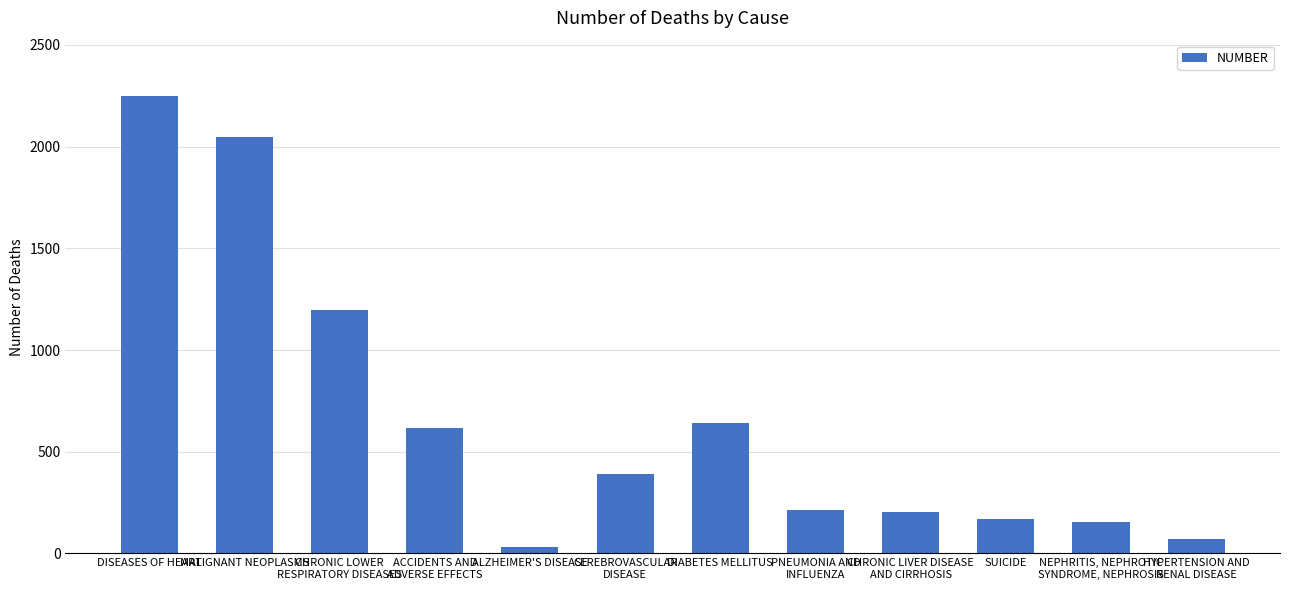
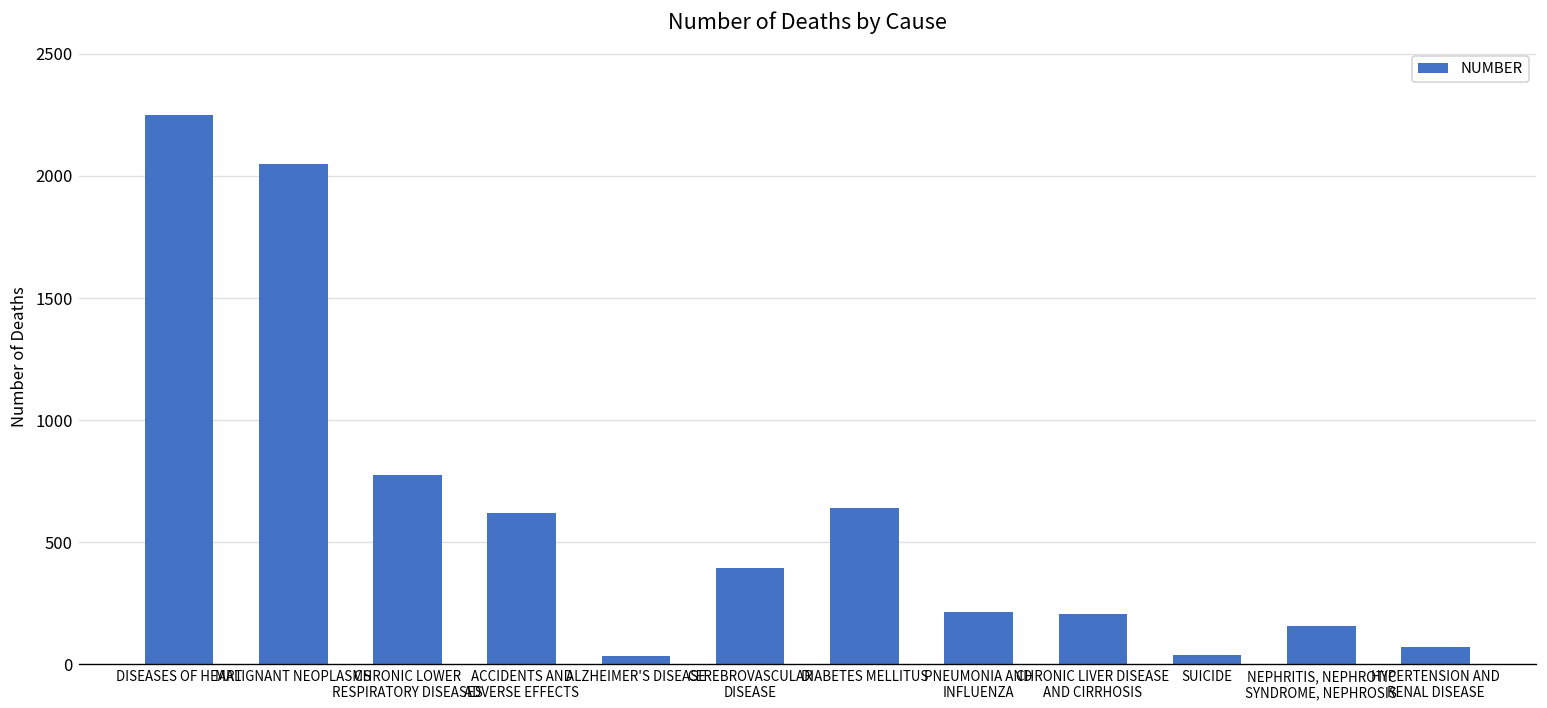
  {
-   "CHRONIC LOWER RESPIRATORY DISEASES": 1200,
+   "CHRONIC LOWER RESPIRATORY DISEASES": 770,
    "ALZHEIMER'S DISEASE": 30,
    "CEREBROVASCULAR DISEASE": 390,
    "DIABETES MELLITUS": 640,
    "PNEUMONIA AND INFLUENZA": 210,
    "CHRONIC LIVER DISEASE AND CIRRHOSIS": 200,
-   "SUICIDE": 170
+   "SUICIDE": 40
  }
